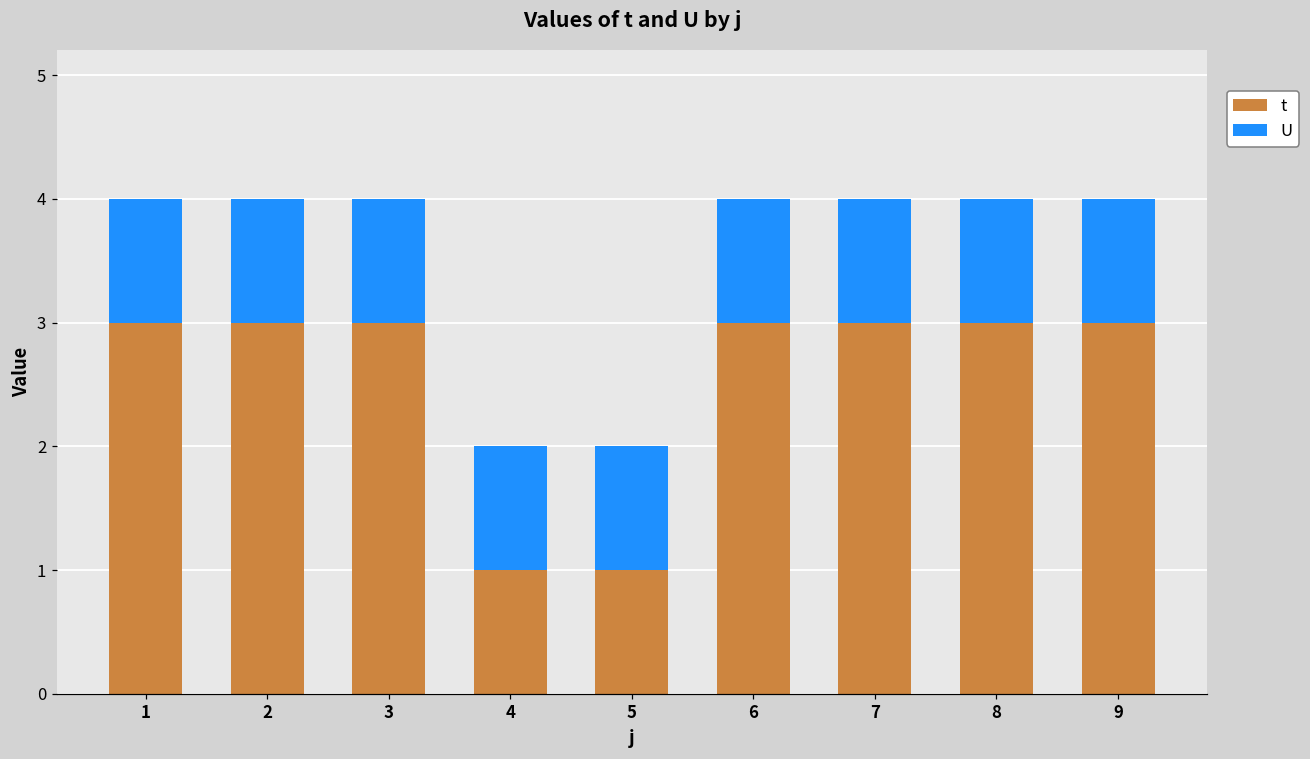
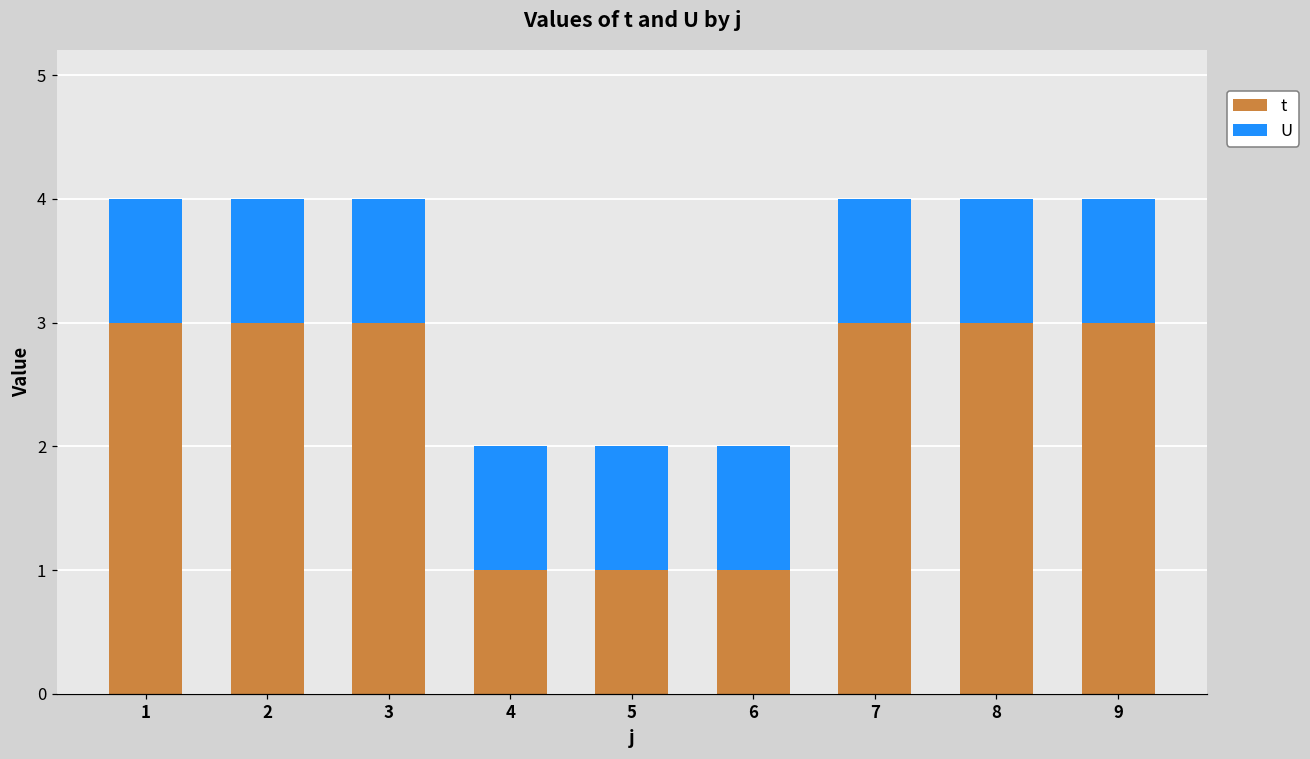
  {
    "t": {
      "1": 3,
      "2": 3,
      "3": 3,
      "4": 1,
      "5": 1,
-     "6": 3,
+     "6": 1,
      "7": 3,
      "8": 3,
      "9": 3
    },
    "U": {
      "1": 1,
      "2": 1,
      "3": 1,
      "4": 1,
      "5": 1,
      "6": 1,
      "7": 1,
      "8": 1,
      "9": 1
    }
  }
